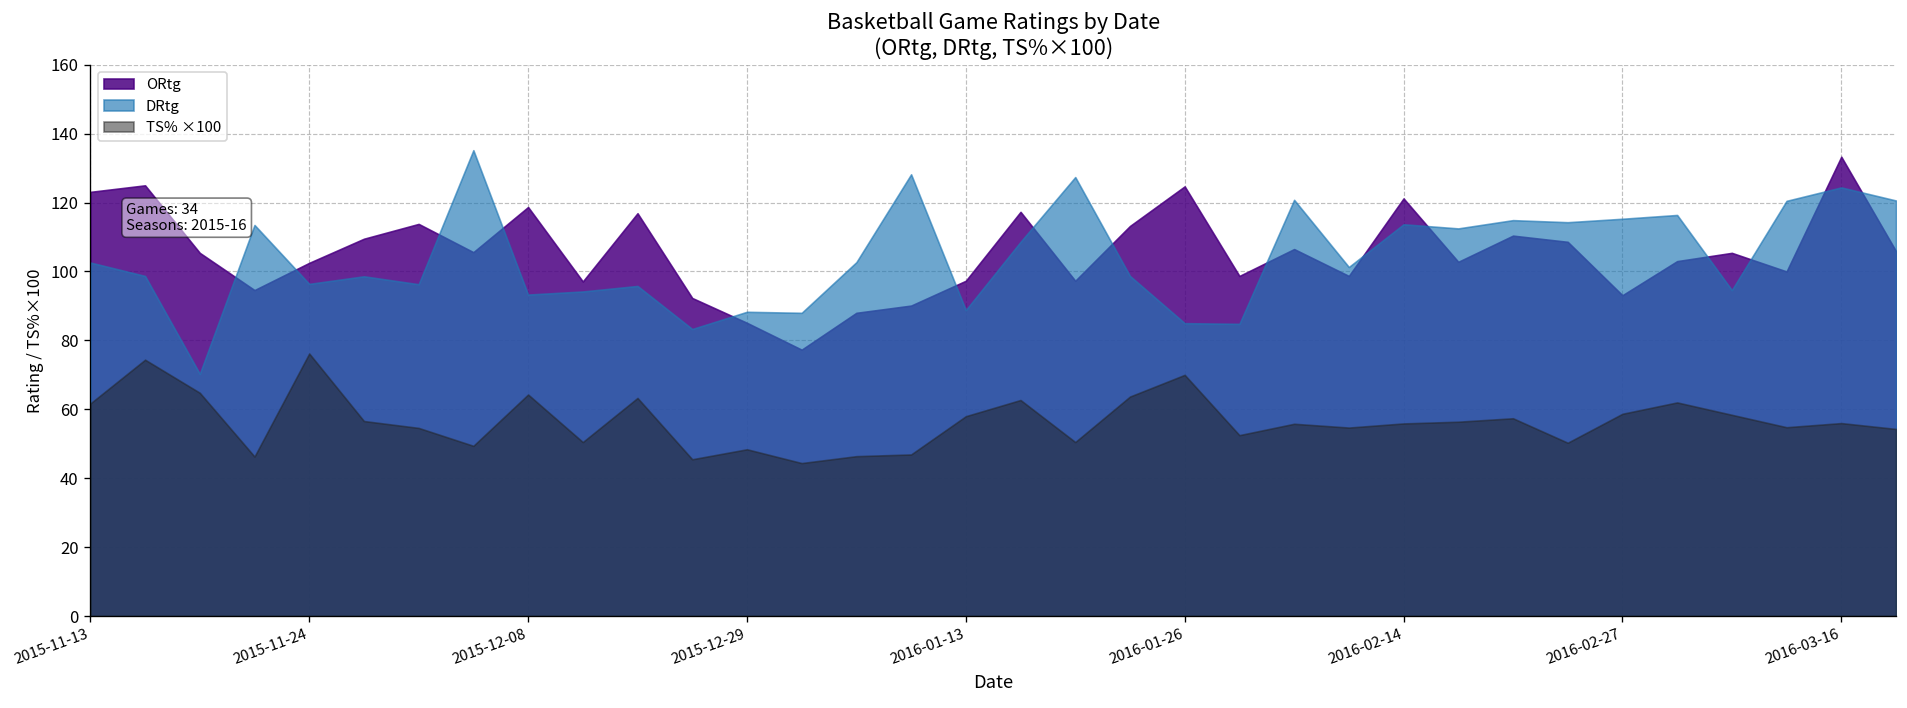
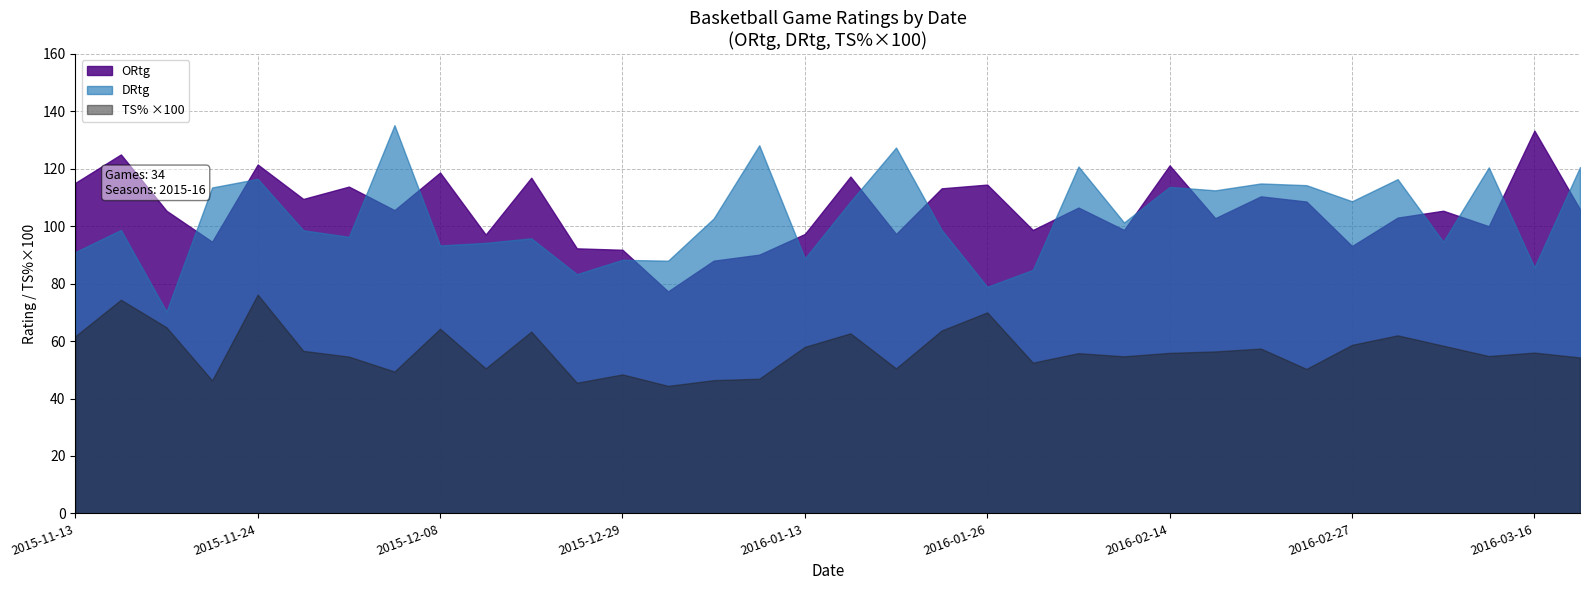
  {
    "ORtg": {
-     "2015-11-13": 123,
-     "2015-11-24": 103,
+     "2015-11-13": 115,
+     "2015-11-24": 122,
      "2015-12-08": 119,
-     "2015-12-29": 85,
+     "2015-12-29": 92,
      "2016-01-13": 97,
-     "2016-01-26": 125,
+     "2016-01-26": 115,
      "2016-02-14": 121,
      "2016-02-27": 93,
      "2016-03-16": 133
    },
    "DRtg": {
-     "2015-11-13": 103,
-     "2015-11-24": 96,
+     "2015-11-13": 91,
+     "2015-11-24": 117,
      "2015-12-08": 93,
      "2015-12-29": 88,
      "2016-01-13": 89,
-     "2016-01-26": 85,
+     "2016-01-26": 79,
      "2016-02-14": 114,
-     "2016-02-27": 115,
-     "2016-03-16": 124
+     "2016-02-27": 109,
+     "2016-03-16": 86
    },
    "TS% ×100": {
      "2015-11-13": 62,
      "2015-11-24": 76,
      "2015-12-08": 64,
      "2015-12-29": 48,
      "2016-01-13": 58,
      "2016-01-26": 70,
      "2016-02-14": 56,
      "2016-02-27": 59,
      "2016-03-16": 56
    }
  }
